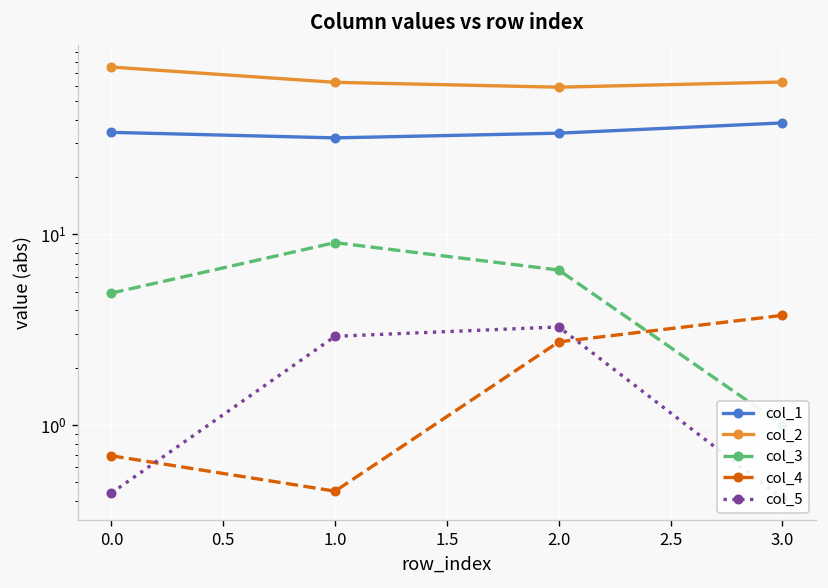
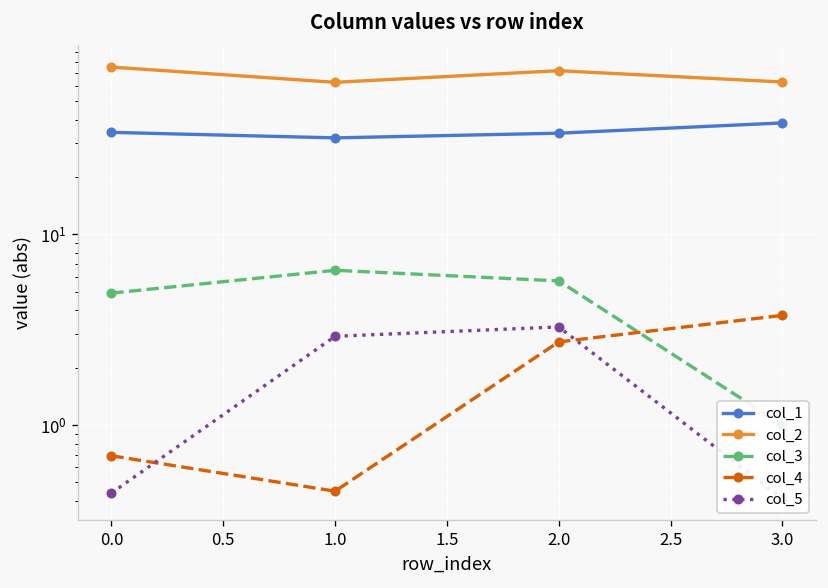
  {
    "col_1": {
      "0.0": 34,
      "1.0": 32,
      "2.0": 34,
      "3.0": 38
    },
    "col_2": {
      "0.0": 80,
      "1.0": 63,
-     "2.0": 59,
+     "2.0": 70,
      "3.0": 63
    },
    "col_3": {
      "0.0": 4.9,
-     "1.0": 9,
-     "2.0": 6.5
+     "1.0": 6.5,
+     "2.0": 5.7
    },
    "col_4": {
      "0.0": 0.7,
      "1.0": 0.45,
      "2.0": 2.7,
      "3.0": 3.8
    },
    "col_5": {
      "0.0": 0.44,
      "1.0": 2.9,
      "2.0": 3.3
    }
  }
